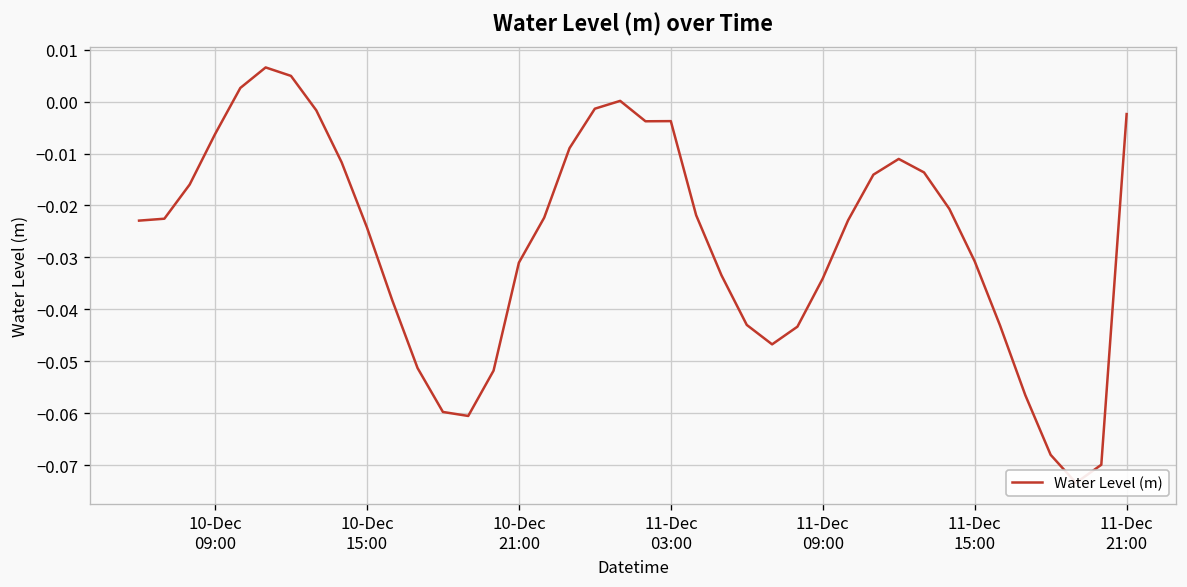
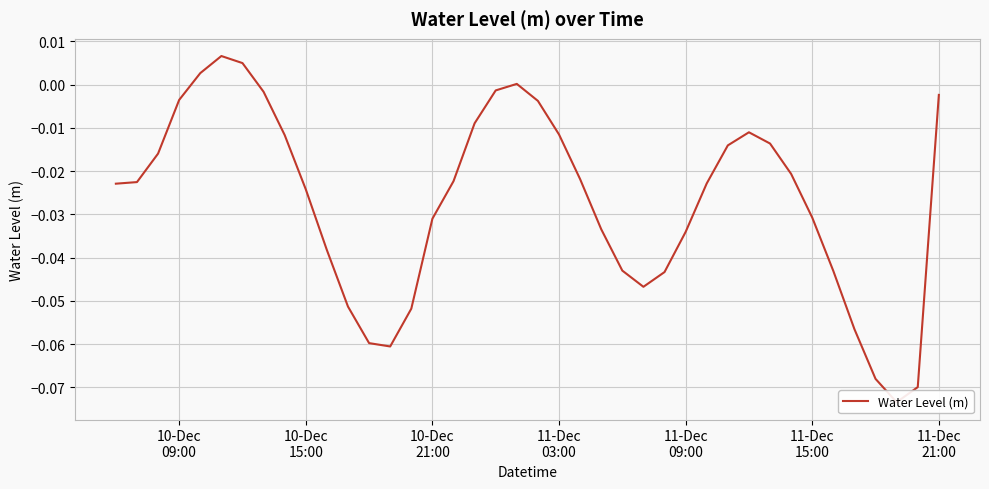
  {
-   "10-Dec 09:00": -0.006,
+   "10-Dec 09:00": -0.004,
    "10-Dec 15:00": -0.024,
    "10-Dec 21:00": -0.031,
-   "11-Dec 03:00": -0.004,
+   "11-Dec 03:00": -0.012,
    "11-Dec 09:00": -0.034,
    "11-Dec 15:00": -0.031,
    "11-Dec 21:00": -0.002
  }
